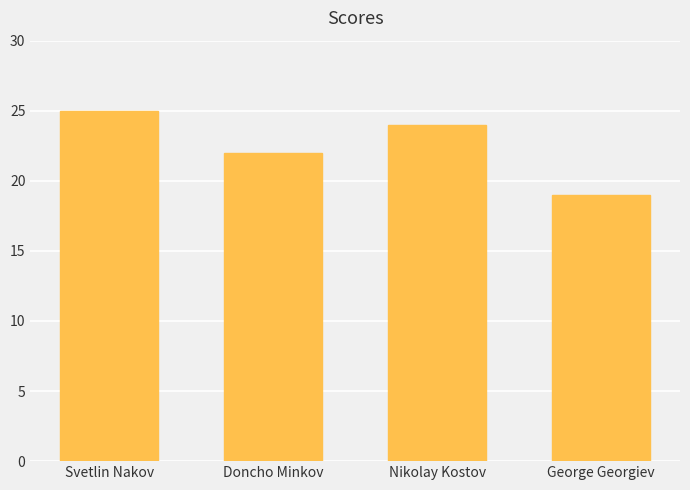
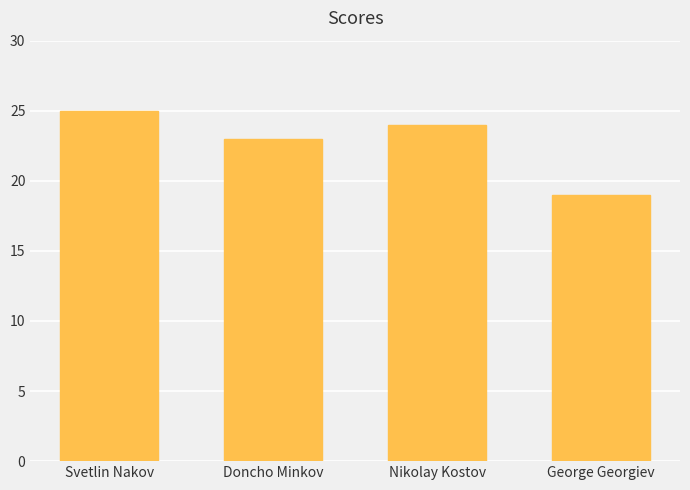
  {
    "Svetlin Nakov": 25,
-   "Doncho Minkov": 22,
+   "Doncho Minkov": 23,
    "Nikolay Kostov": 24,
    "George Georgiev": 19
  }
